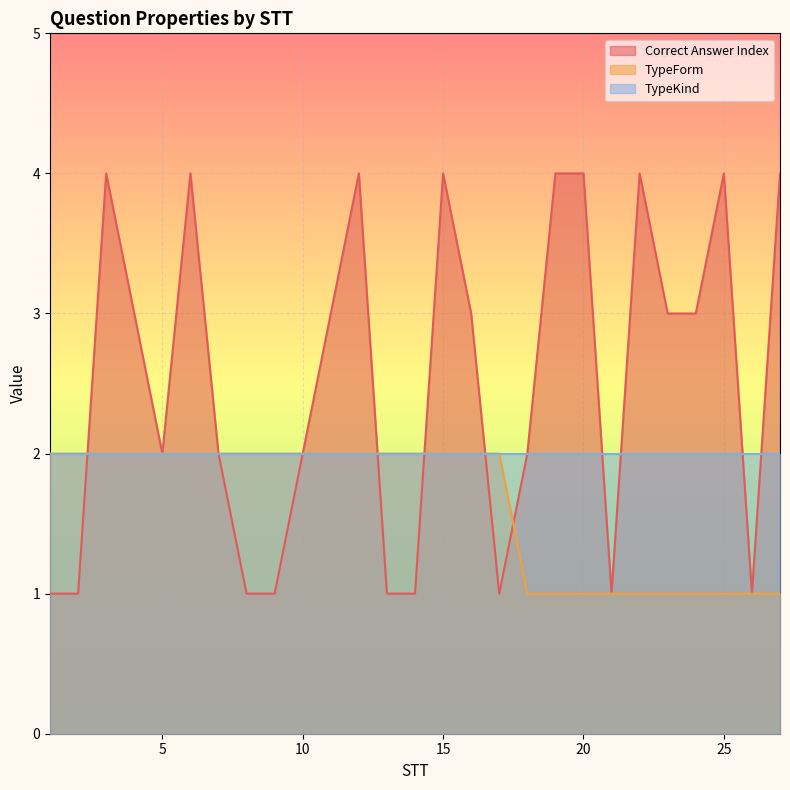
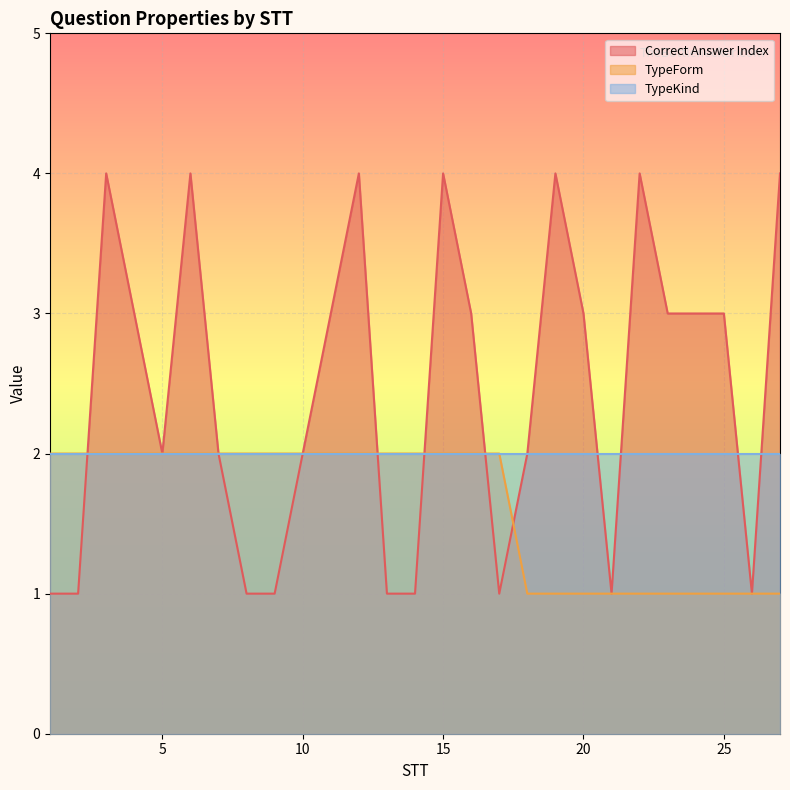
  {
    "Correct Answer Index": {
      "15": 4,
-     "20": 4,
-     "25": 4
+     "20": 3,
+     "25": 3
    },
    "TypeForm": {
      "20": 1,
      "25": 1
    },
    "TypeKind": {
      "20": 2,
      "25": 2
    }
  }
